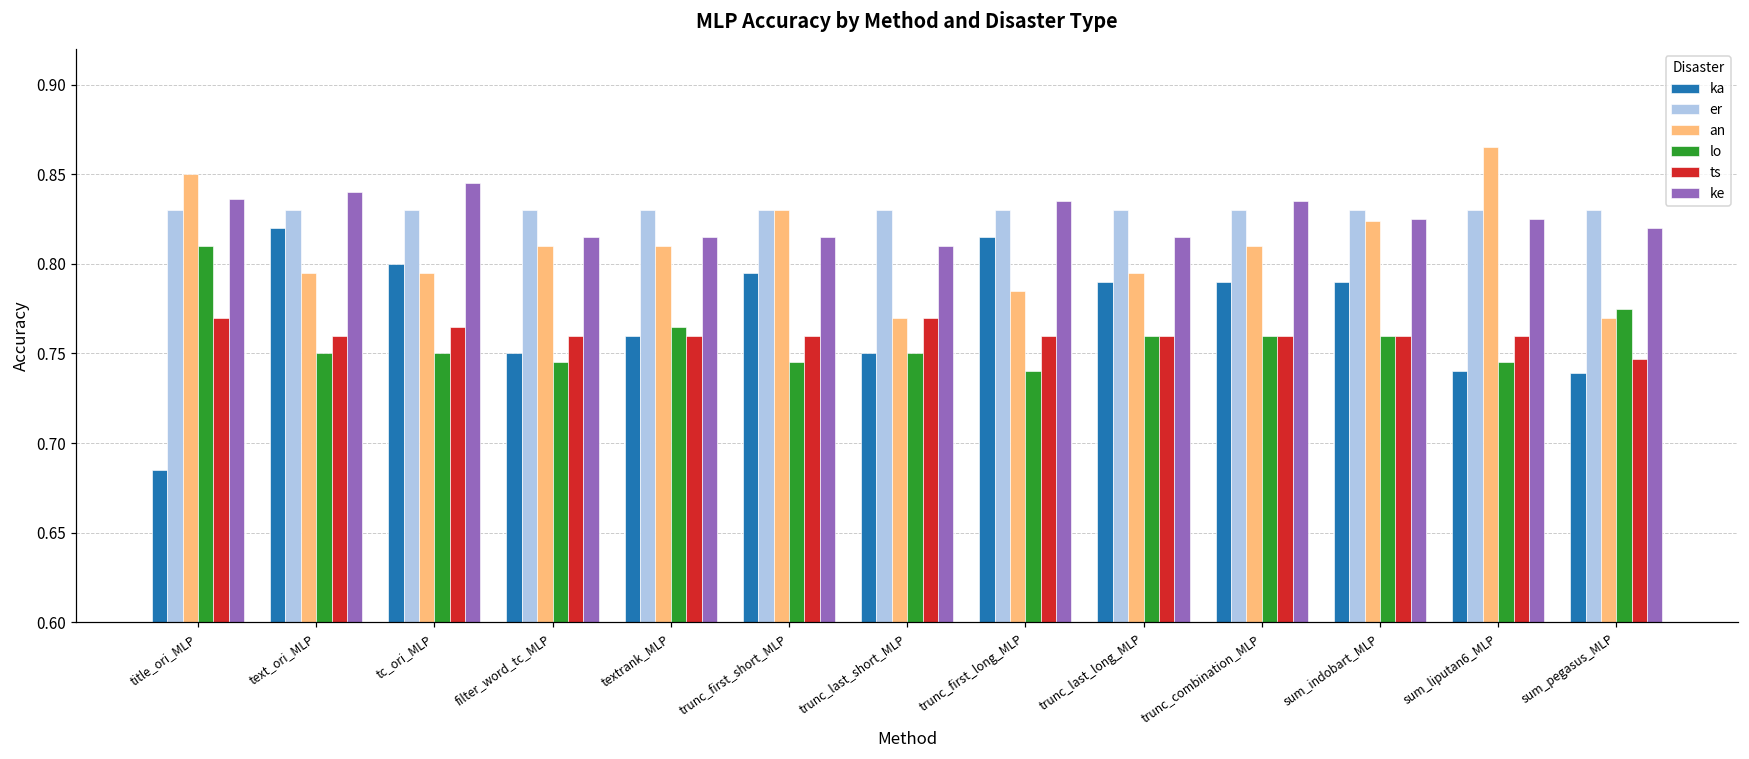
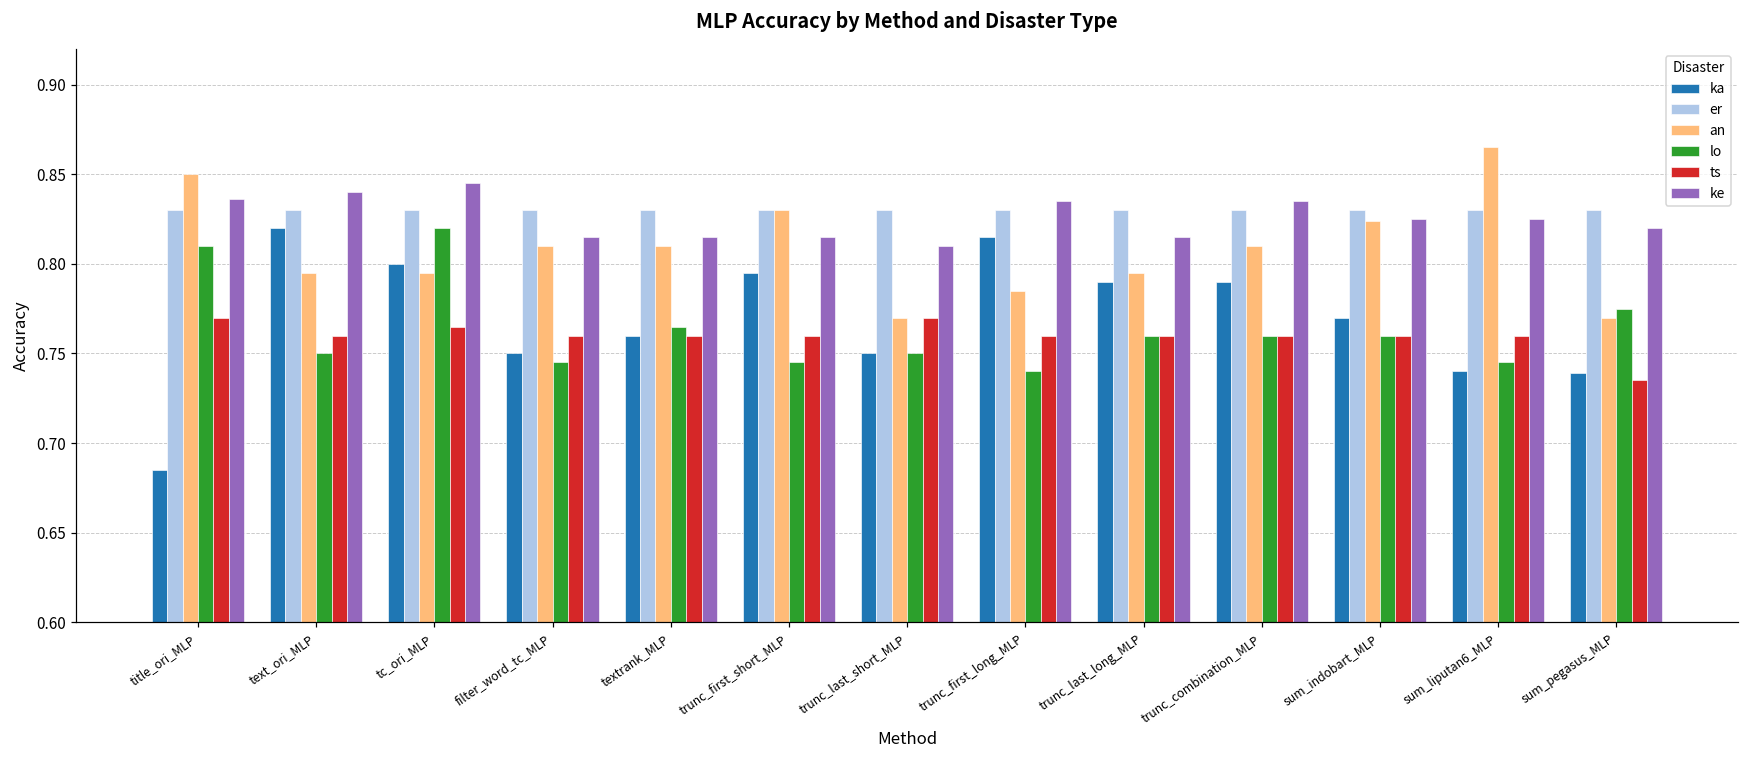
  {
    "ka": {
      "title_ori_MLP": 0.685,
      "text_ori_MLP": 0.82,
      "tc_ori_MLP": 0.80,
      "filter_word_tc_MLP": 0.75,
      "textrank_MLP": 0.76,
      "trunc_first_short_MLP": 0.795,
      "trunc_last_short_MLP": 0.75,
      "trunc_first_long_MLP": 0.815,
      "trunc_last_long_MLP": 0.79,
      "trunc_combination_MLP": 0.79,
-     "sum_indobart_MLP": 0.79,
+     "sum_indobart_MLP": 0.77,
      "sum_liputan6_MLP": 0.74,
      "sum_pegasus_MLP": 0.74
    },
    "er": {
      "title_ori_MLP": 0.830,
      "text_ori_MLP": 0.830,
      "tc_ori_MLP": 0.830,
      "filter_word_tc_MLP": 0.830,
      "textrank_MLP": 0.830,
      "trunc_first_short_MLP": 0.830,
      "trunc_last_short_MLP": 0.830,
      "trunc_first_long_MLP": 0.830,
      "trunc_last_long_MLP": 0.830,
      "trunc_combination_MLP": 0.830,
      "sum_indobart_MLP": 0.830,
      "sum_liputan6_MLP": 0.830,
      "sum_pegasus_MLP": 0.830
    },
    "an": {
      "title_ori_MLP": 0.850,
      "text_ori_MLP": 0.795,
      "tc_ori_MLP": 0.795,
      "filter_word_tc_MLP": 0.810,
      "textrank_MLP": 0.810,
      "trunc_first_short_MLP": 0.830,
      "trunc_last_short_MLP": 0.770,
      "trunc_first_long_MLP": 0.785,
      "trunc_last_long_MLP": 0.795,
      "trunc_combination_MLP": 0.810,
      "sum_indobart_MLP": 0.824,
      "sum_liputan6_MLP": 0.865,
      "sum_pegasus_MLP": 0.770
    },
    "lo": {
      "title_ori_MLP": 0.81,
      "text_ori_MLP": 0.75,
-     "tc_ori_MLP": 0.75,
+     "tc_ori_MLP": 0.82,
      "filter_word_tc_MLP": 0.745,
      "textrank_MLP": 0.765,
      "trunc_first_short_MLP": 0.745,
      "trunc_last_short_MLP": 0.75,
      "trunc_first_long_MLP": 0.74,
      "trunc_last_long_MLP": 0.76,
      "trunc_combination_MLP": 0.76,
      "sum_indobart_MLP": 0.76,
      "sum_liputan6_MLP": 0.745,
      "sum_pegasus_MLP": 0.775
    },
    "ts": {
      "title_ori_MLP": 0.770,
      "text_ori_MLP": 0.760,
      "tc_ori_MLP": 0.765,
      "filter_word_tc_MLP": 0.760,
      "textrank_MLP": 0.760,
      "trunc_first_short_MLP": 0.760,
      "trunc_last_short_MLP": 0.770,
      "trunc_first_long_MLP": 0.760,
      "trunc_last_long_MLP": 0.760,
      "trunc_combination_MLP": 0.760,
      "sum_indobart_MLP": 0.760,
      "sum_liputan6_MLP": 0.760,
-     "sum_pegasus_MLP": 0.747
+     "sum_pegasus_MLP": 0.735
    },
    "ke": {
      "title_ori_MLP": 0.836,
      "text_ori_MLP": 0.840,
      "tc_ori_MLP": 0.845,
      "filter_word_tc_MLP": 0.815,
      "textrank_MLP": 0.815,
      "trunc_first_short_MLP": 0.815,
      "trunc_last_short_MLP": 0.810,
      "trunc_first_long_MLP": 0.835,
      "trunc_last_long_MLP": 0.815,
      "trunc_combination_MLP": 0.835,
      "sum_indobart_MLP": 0.825,
      "sum_liputan6_MLP": 0.825,
      "sum_pegasus_MLP": 0.820
    }
  }
